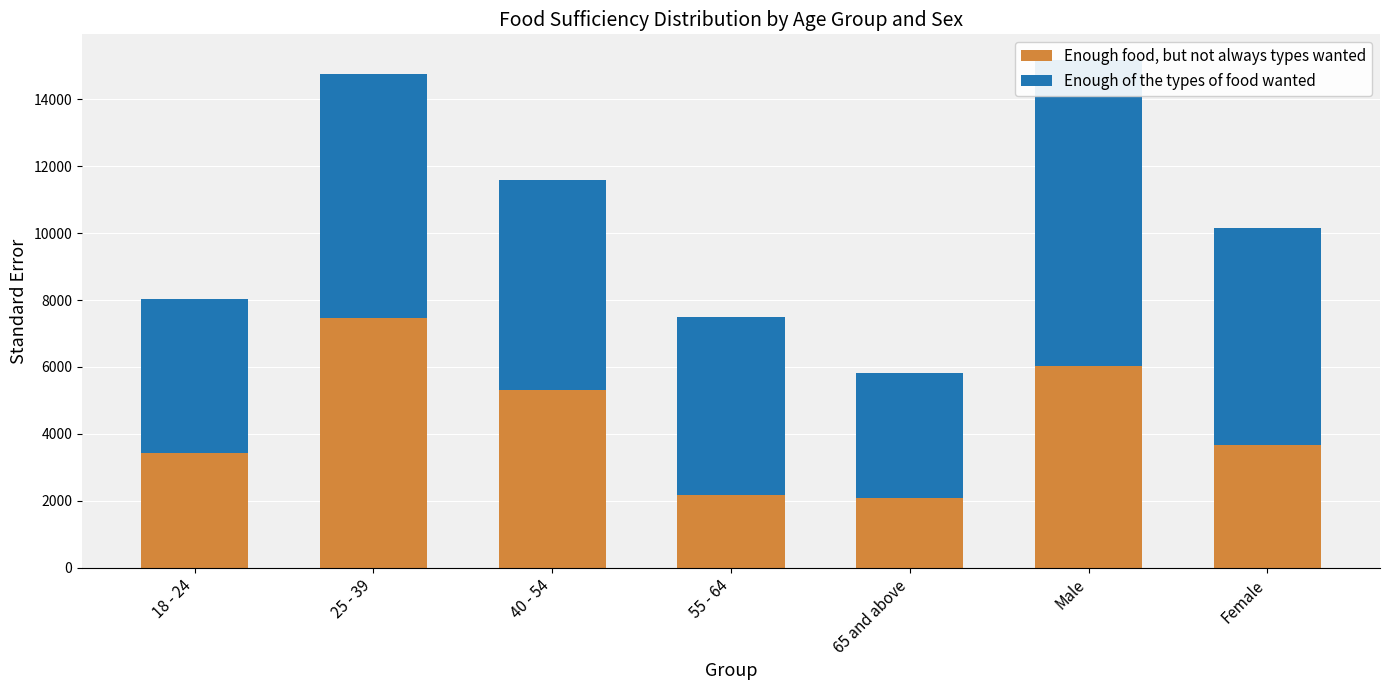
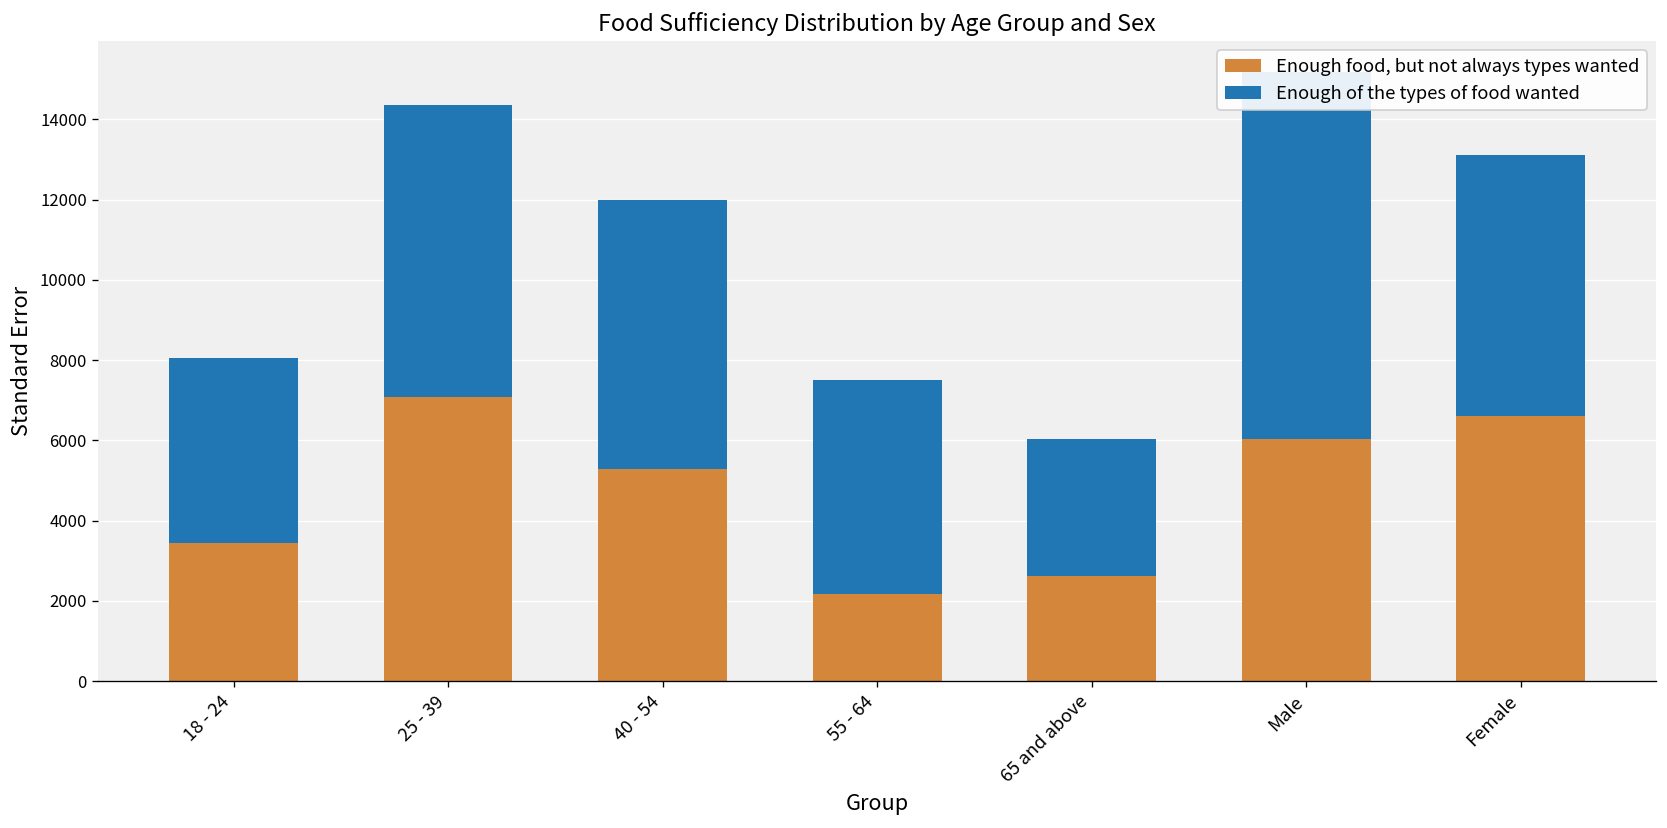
  {
    "Enough food, but not always types wanted": {
      "18 - 24": 3400,
-     "25 - 39": 7500,
+     "25 - 39": 7100,
      "40 - 54": 5300,
      "55 - 64": 2200,
-     "65 and above": 2100,
+     "65 and above": 2600,
      "Male": 6000,
-     "Female": 3700
+     "Female": 6600
    },
    "Enough of the types of food wanted": {
      "18 - 24": 4600,
      "25 - 39": 7300,
-     "40 - 54": 6300,
+     "40 - 54": 6700,
      "55 - 64": 5300,
-     "65 and above": 3700,
+     "65 and above": 3400,
      "Female": 6500
    }
  }
